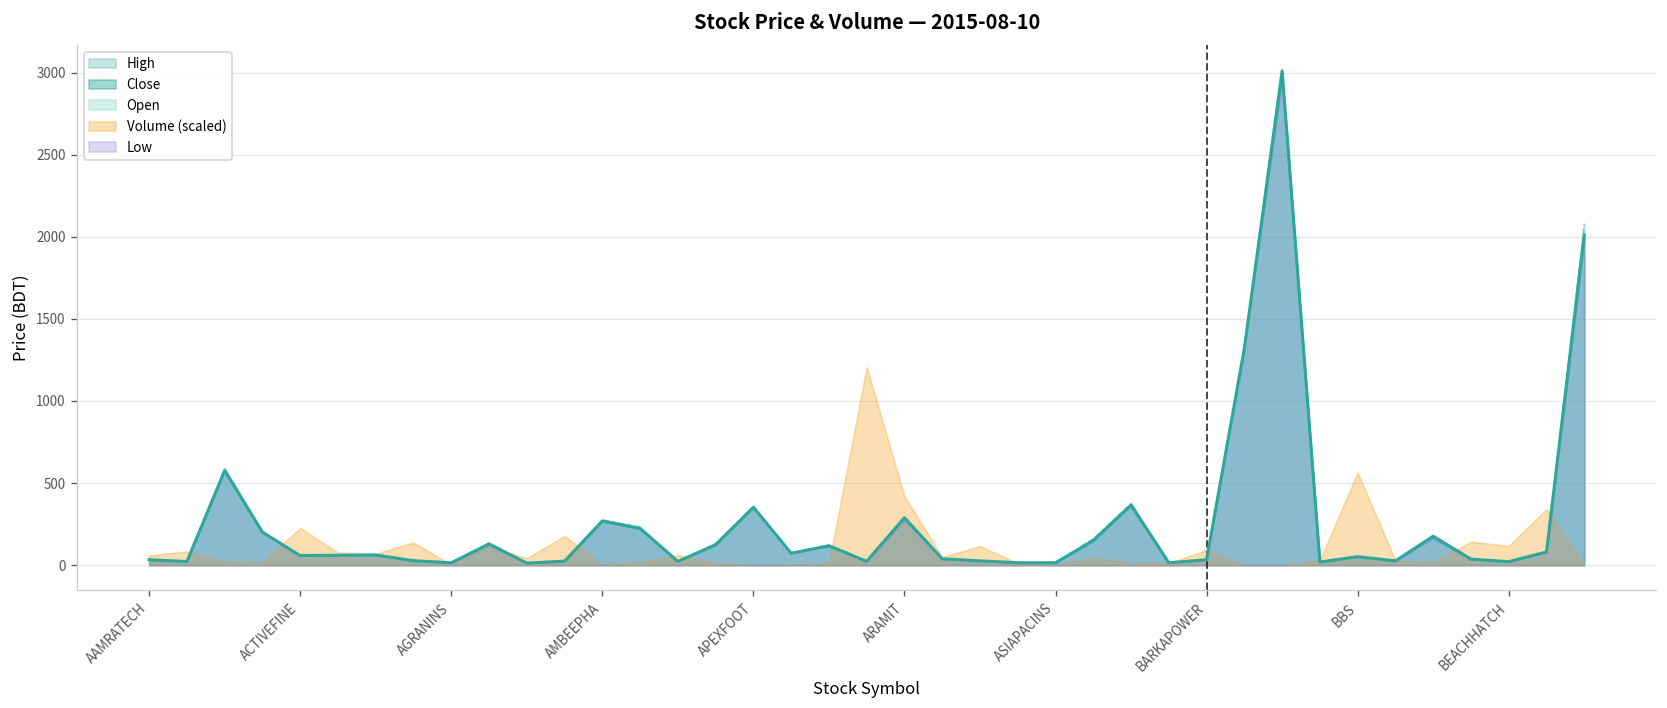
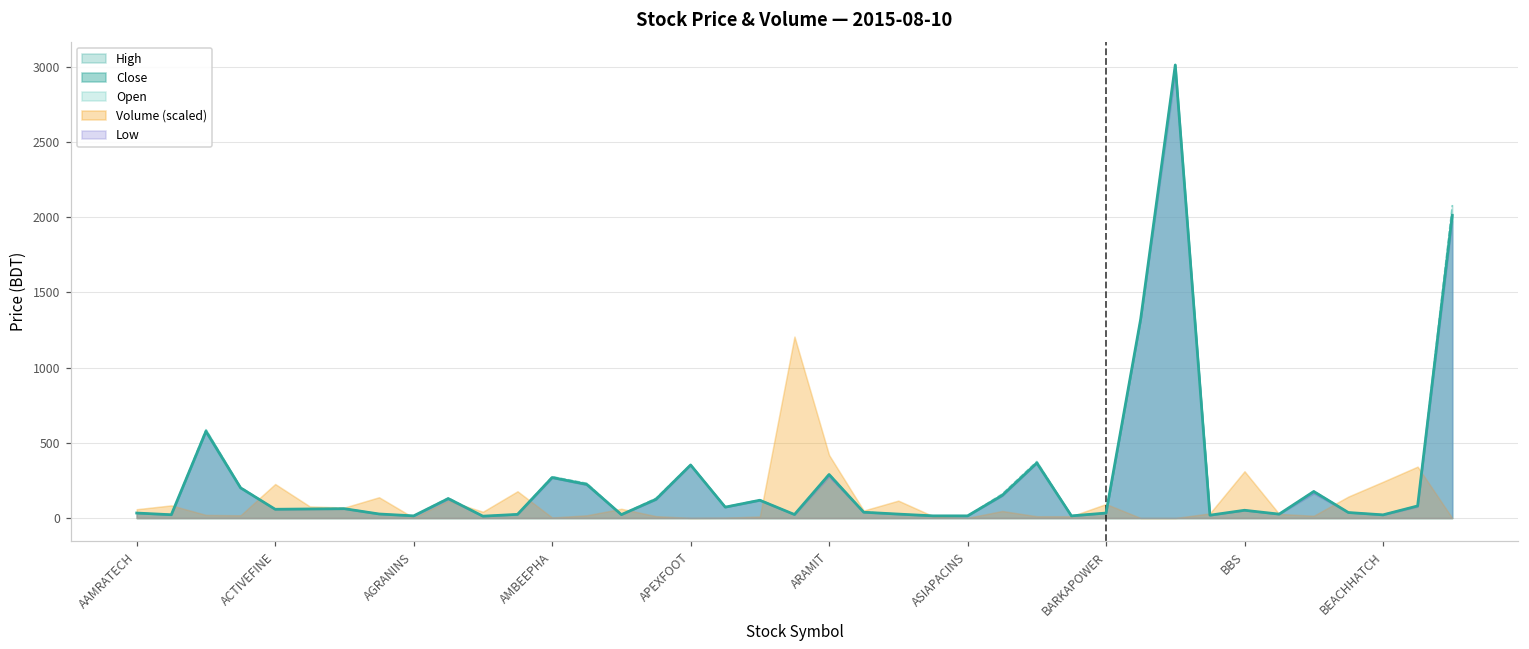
  {
    "Volume (scaled)": {
      "AAMRATECH": 60,
      "ACTIVEFINE": 230,
      "ARAMIT": 420,
      "BARKAPOWER": 90,
-     "BBS": 560,
-     "BEACHHATCH": 120
+     "BBS": 310,
+     "BEACHHATCH": 240
    }
  }
